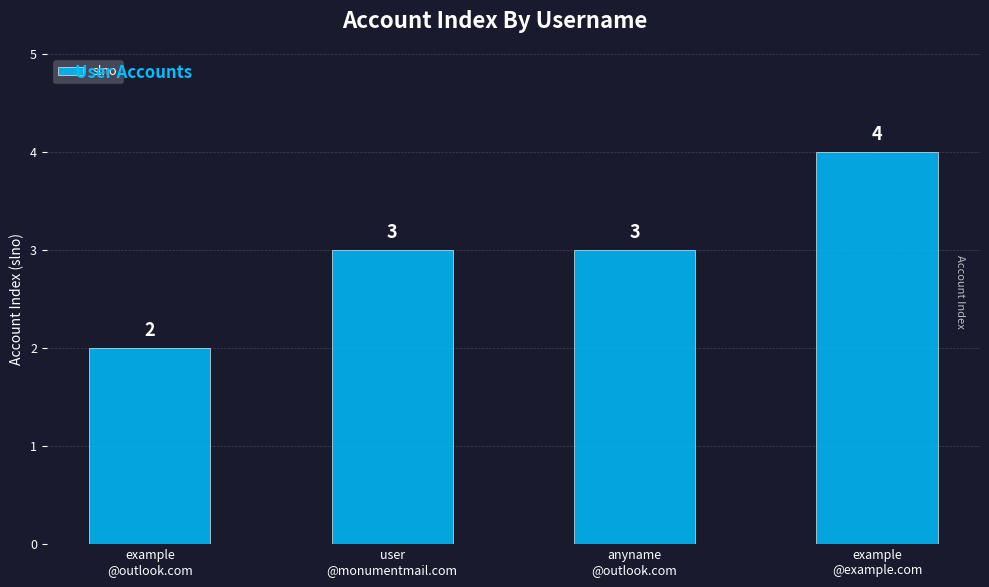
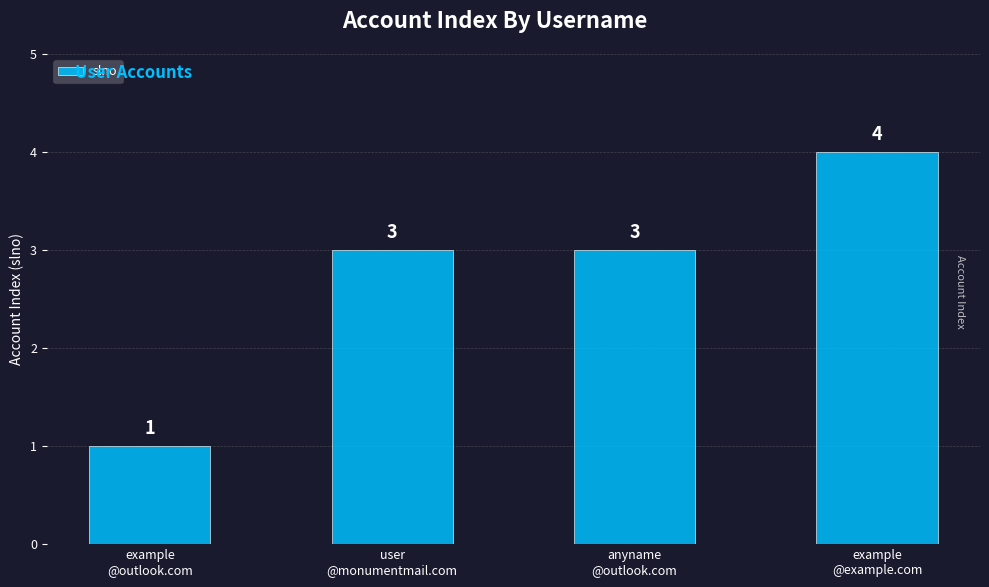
  {
-   "example @outlook.com": 2,
+   "example @outlook.com": 1,
    "user @monumentmail.com": 3,
    "anyname @outlook.com": 3,
    "example @example.com": 4
  }
